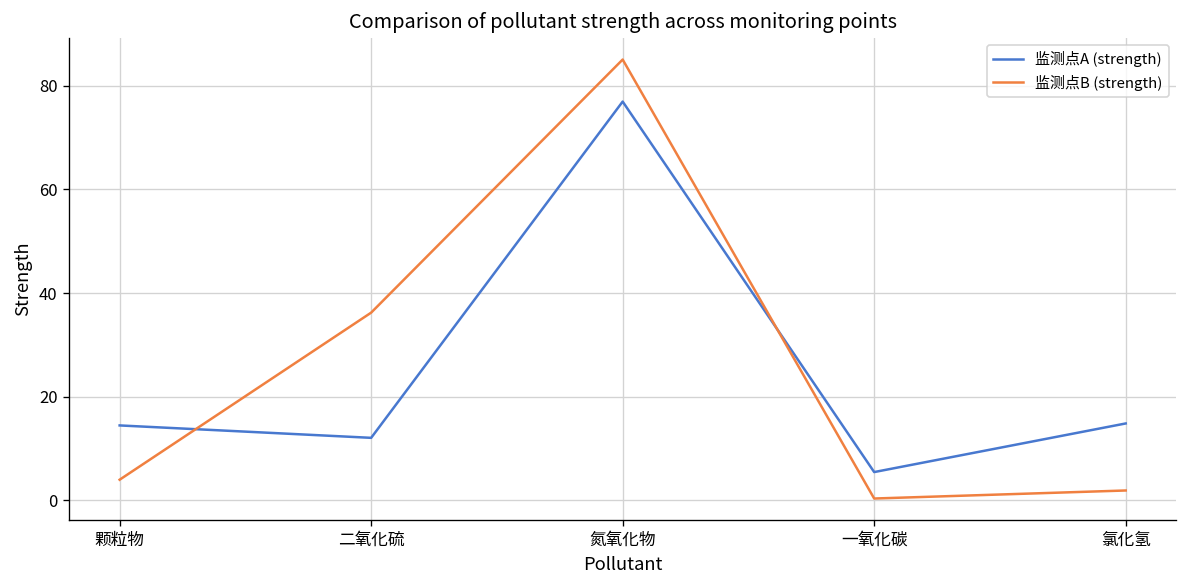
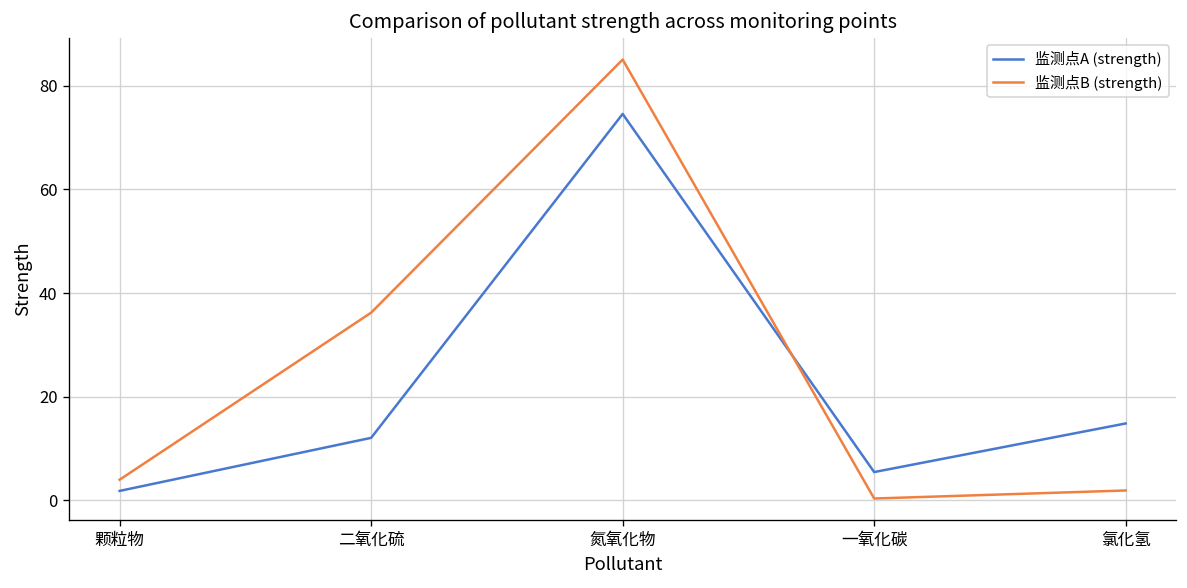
  {
    "监测点A (strength)": {
-     "颗粒物": 14,
+     "颗粒物": 2,
      "二氧化硫": 12,
-     "氮氧化物": 77,
+     "氮氧化物": 75,
      "一氧化碳": 5,
      "氯化氢": 15
    },
    "监测点B (strength)": {
      "颗粒物": 4,
      "二氧化硫": 36,
      "氮氧化物": 85,
      "一氧化碳": 0,
      "氯化氢": 2
    }
  }
